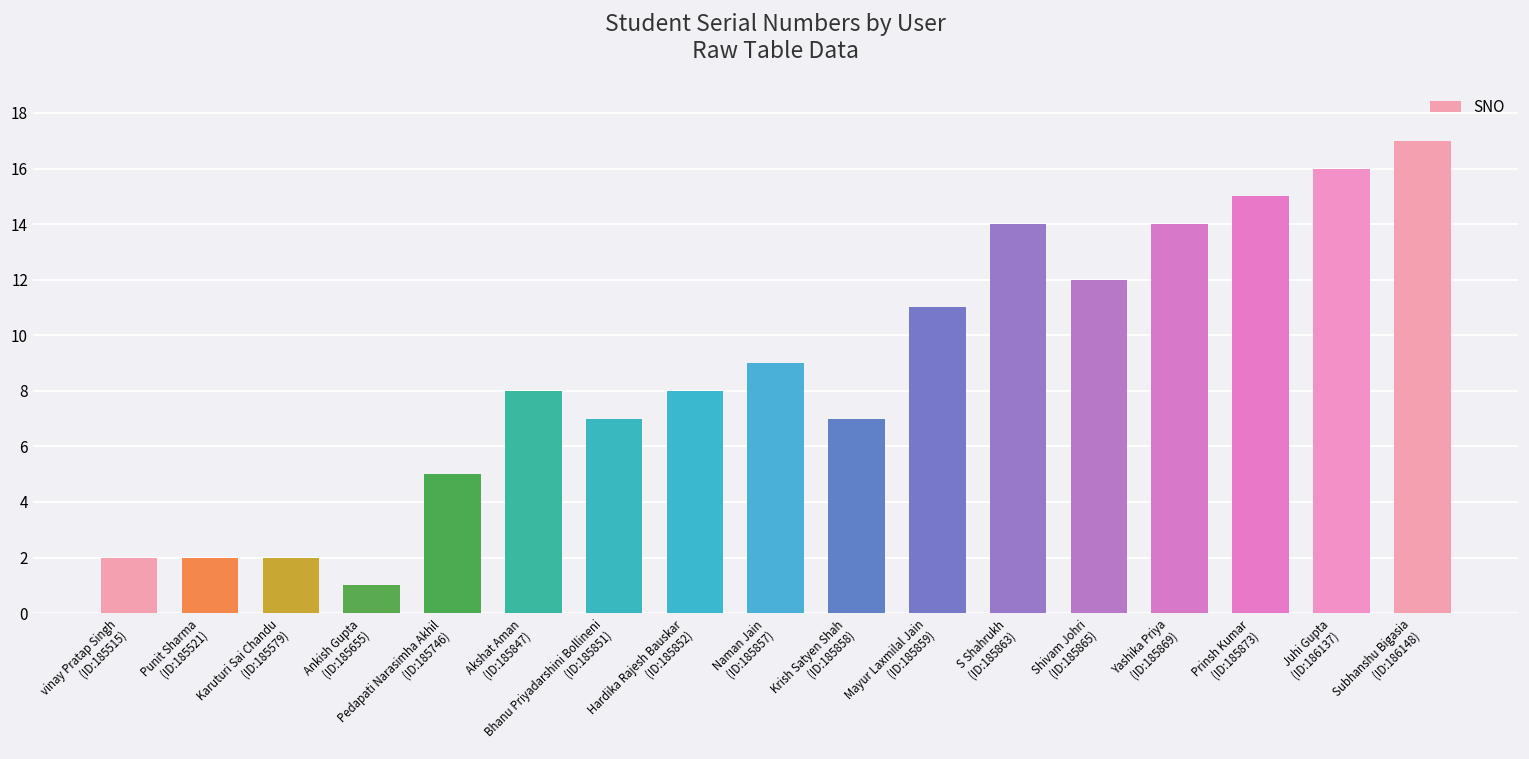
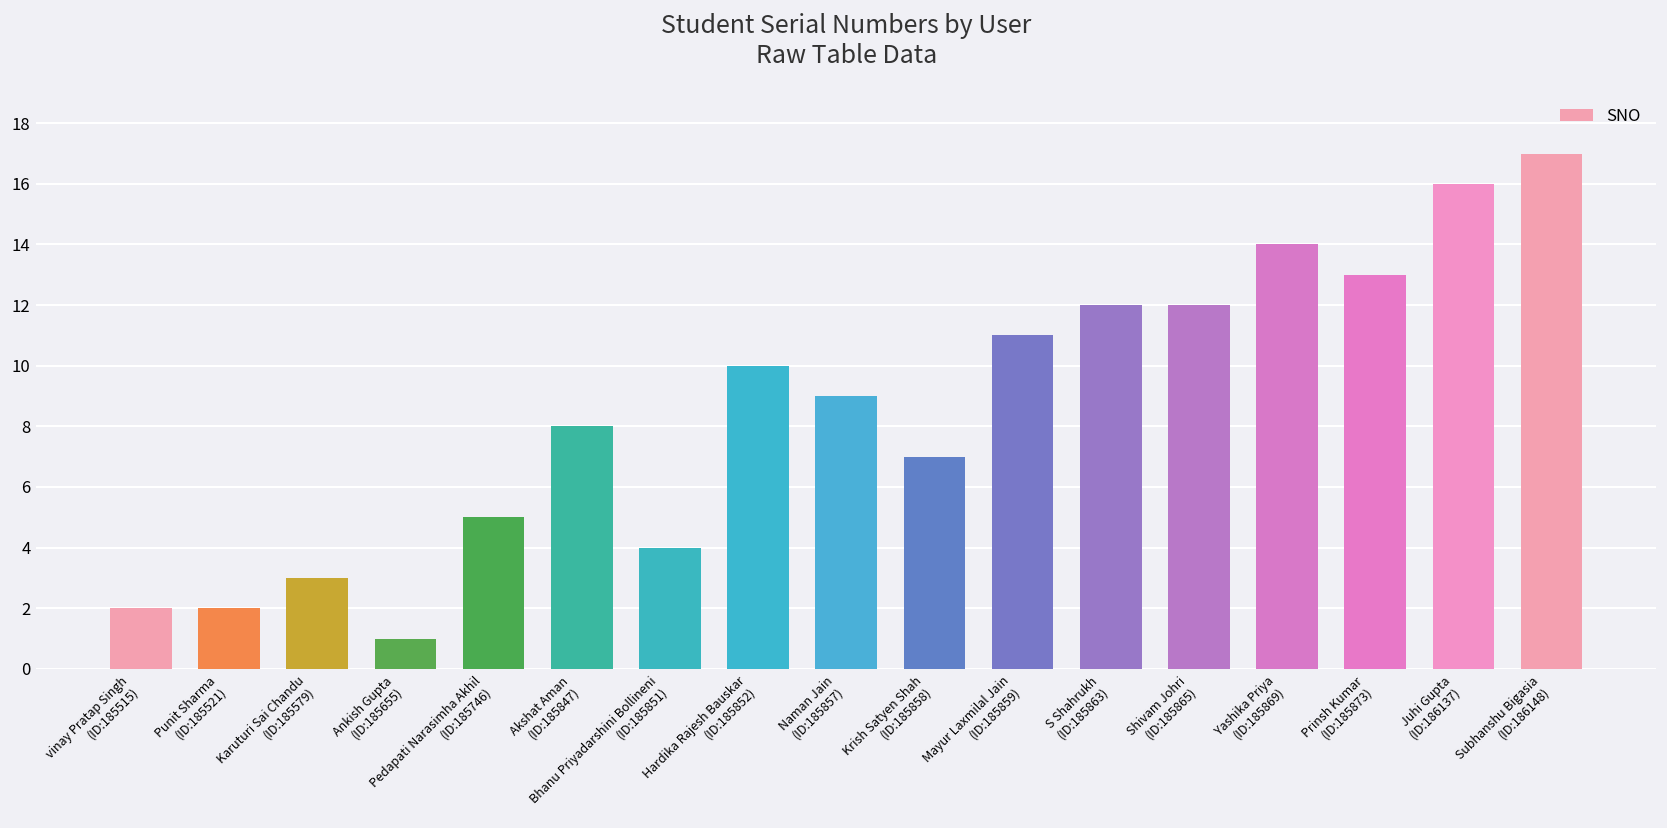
  {
    "vinay Pratap Singh (ID:185515)": 2,
    "Punit Sharma (ID:185521)": 2,
-   "Karuturi Sai Chandu (ID:185579)": 2,
+   "Karuturi Sai Chandu (ID:185579)": 3,
    "Ankish Gupta (ID:185655)": 1,
    "Pedapati Narasimha Akhil (ID:185746)": 5,
    "Akshat Aman (ID:185847)": 8,
-   "Bhanu Priyadarshini Bollineni (ID:185851)": 7,
-   "Hardika Rajesh Bauskar (ID:185852)": 8,
+   "Bhanu Priyadarshini Bollineni (ID:185851)": 4,
+   "Hardika Rajesh Bauskar (ID:185852)": 10,
    "Naman Jain (ID:185857)": 9,
    "Krish Satyen Shah (ID:185858)": 7,
    "Mayur Laxmilal Jain (ID:185859)": 11,
-   "S Shahrukh (ID:185863)": 14,
+   "S Shahrukh (ID:185863)": 12,
    "Shivam Johri (ID:185865)": 12,
    "Yashika Priya (ID:185869)": 14,
-   "Prinsh Kumar (ID:185873)": 15,
+   "Prinsh Kumar (ID:185873)": 13,
    "Juhi Gupta (ID:186137)": 16,
    "Subhanshu Bigasia (ID:186148)": 17
  }
